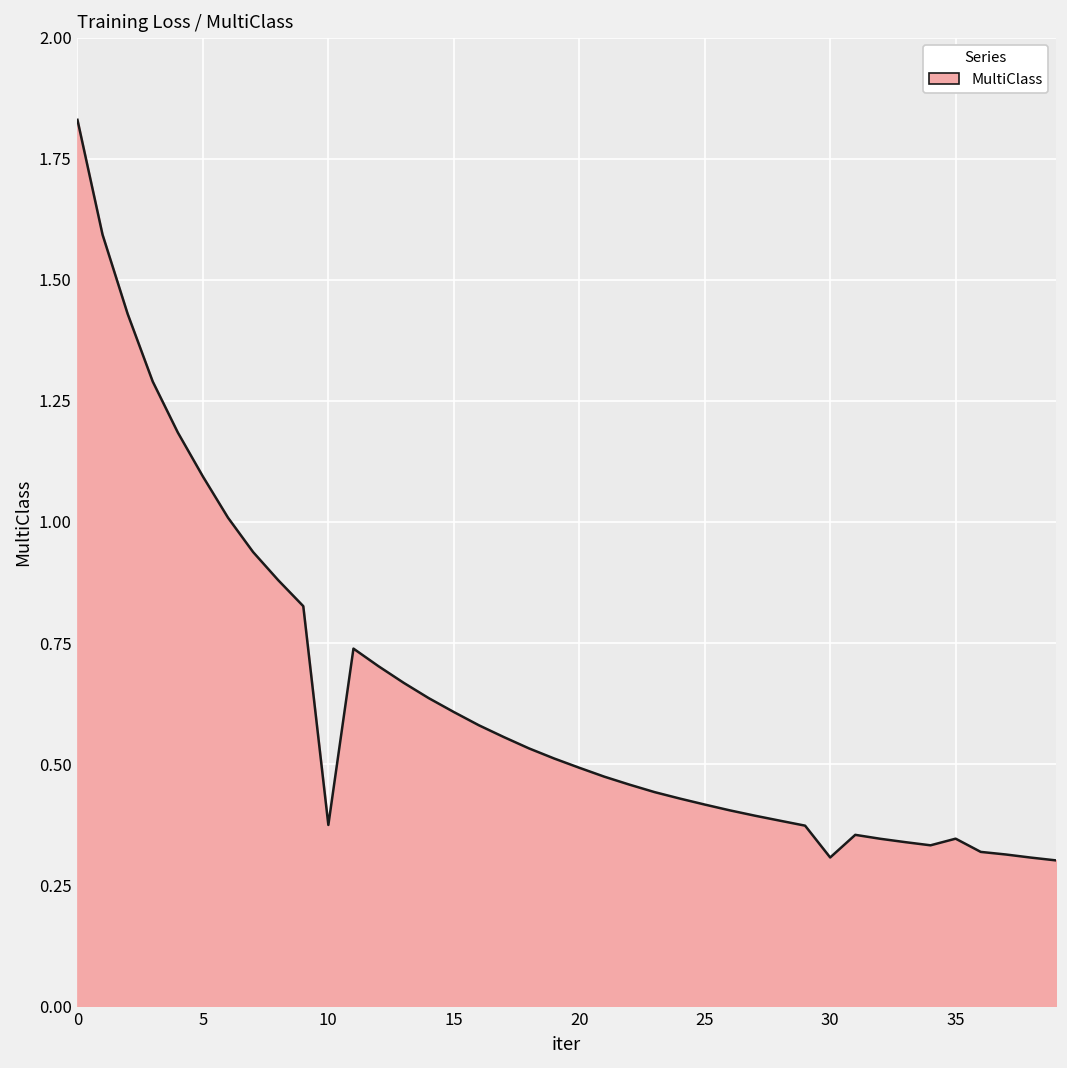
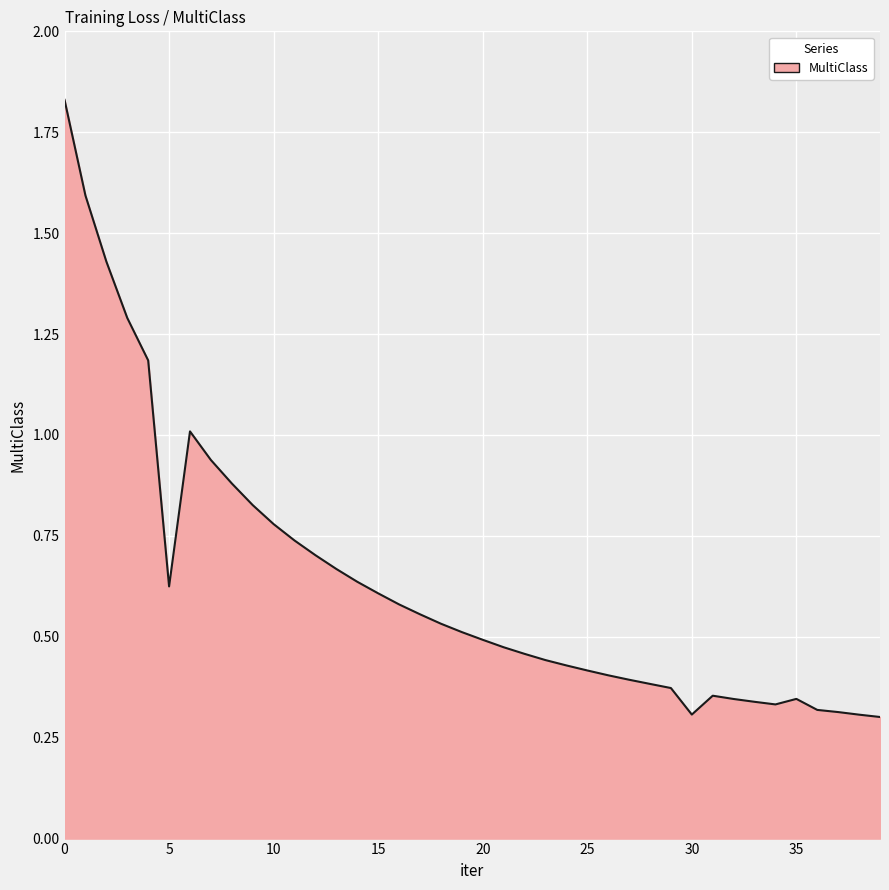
  {
    "0": 1.83,
-   "5": 1.09,
-   "10": 0.37,
+   "5": 0.62,
+   "10": 0.78,
    "15": 0.61,
    "20": 0.49,
    "25": 0.42,
    "30": 0.31,
    "35": 0.35
  }
